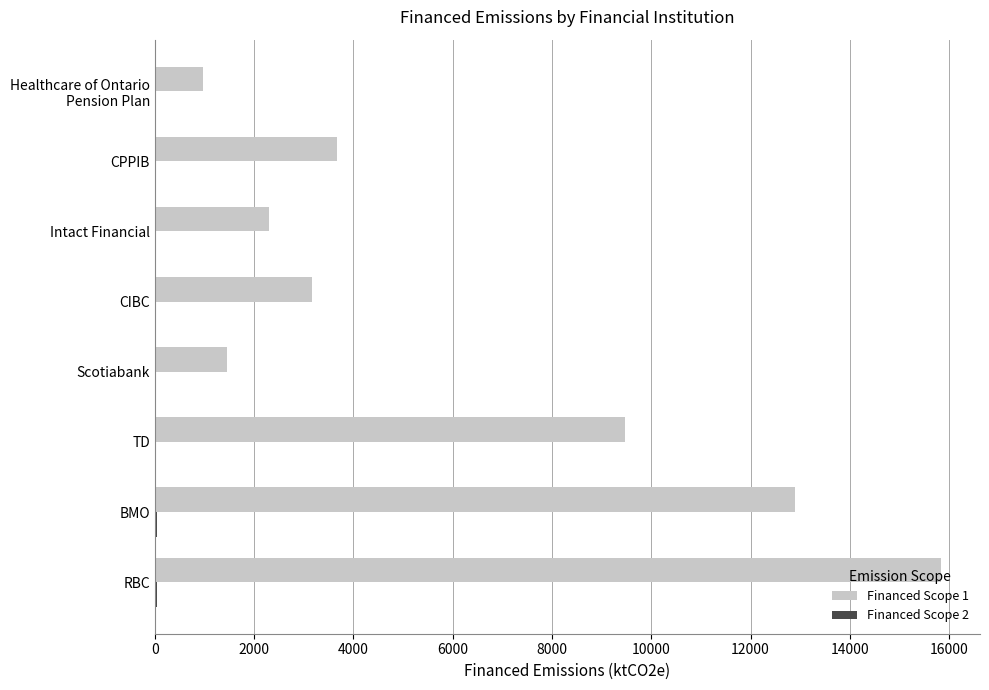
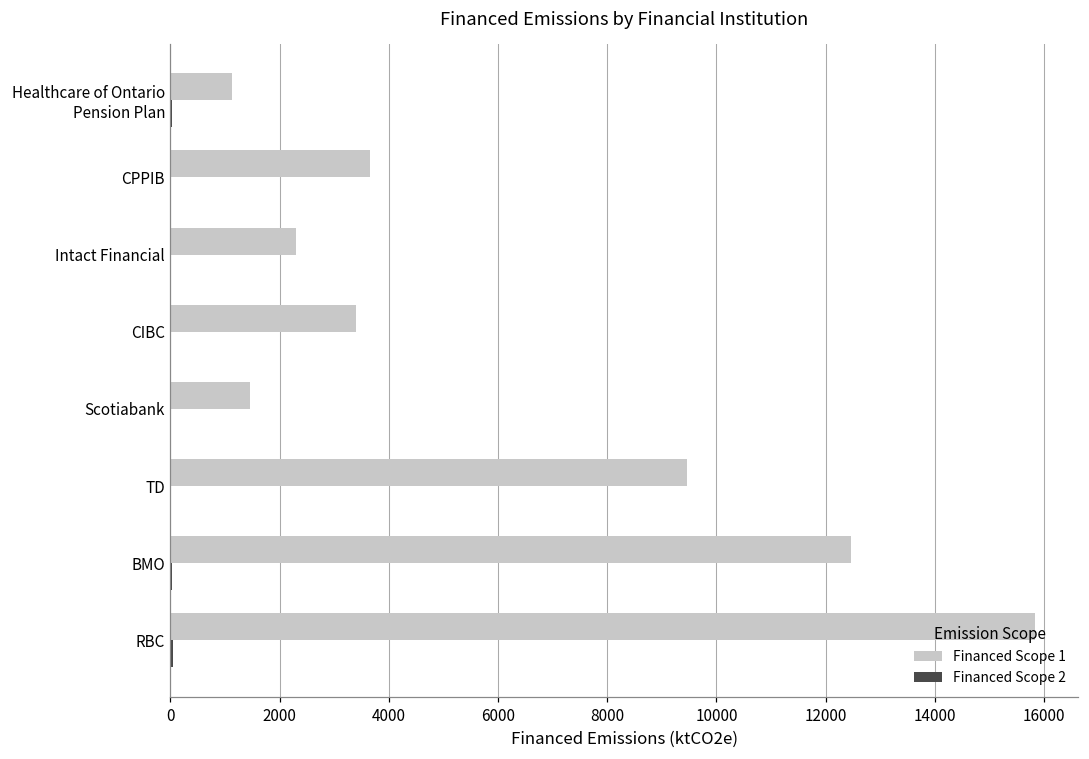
  {
    "Financed Scope 1": {
-     "Healthcare of Ontario Pension Plan": 1000,
+     "Healthcare of Ontario Pension Plan": 1100,
      "CPPIB": 3700,
      "Intact Financial": 2300,
-     "CIBC": 3200,
+     "CIBC": 3400,
      "Scotiabank": 1500,
      "TD": 9500,
-     "BMO": 12900,
+     "BMO": 12500,
      "RBC": 15800
    }
  }
